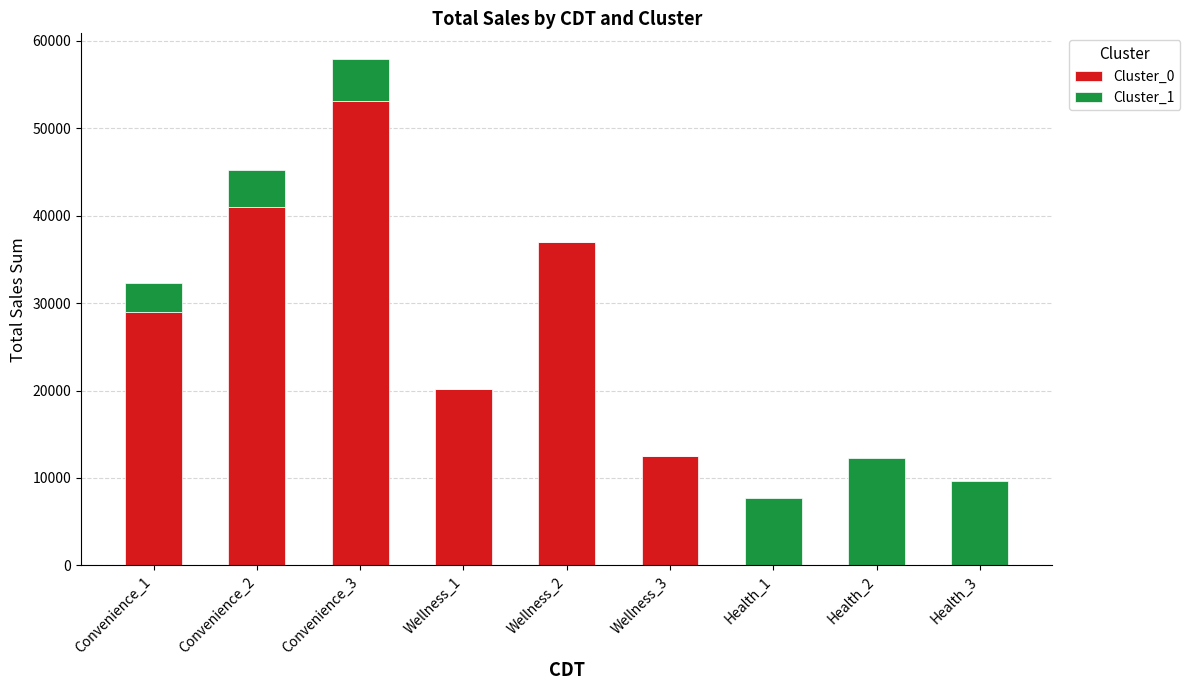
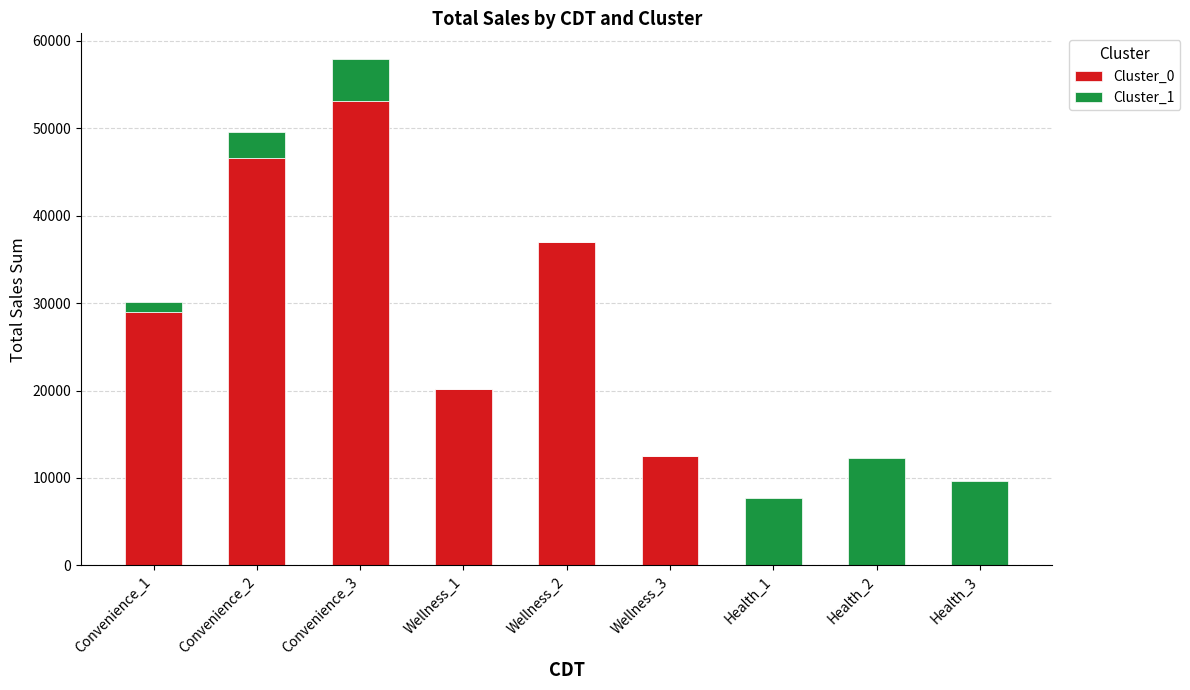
  {
    "Cluster_0": {
      "Convenience_1": 29000,
-     "Convenience_2": 41000,
+     "Convenience_2": 47000,
      "Convenience_3": 53000,
      "Wellness_1": 20000,
      "Wellness_2": 37000,
      "Wellness_3": 13000,
      "Health_1": 0,
      "Health_2": 0,
      "Health_3": 0
    },
    "Cluster_1": {
-     "Convenience_1": 3000,
-     "Convenience_2": 4000,
+     "Convenience_1": 1000,
+     "Convenience_2": 3000,
      "Convenience_3": 5000,
      "Wellness_1": 0,
      "Wellness_2": 0,
      "Wellness_3": 0,
      "Health_1": 8000,
      "Health_2": 12000,
      "Health_3": 10000
    }
  }
